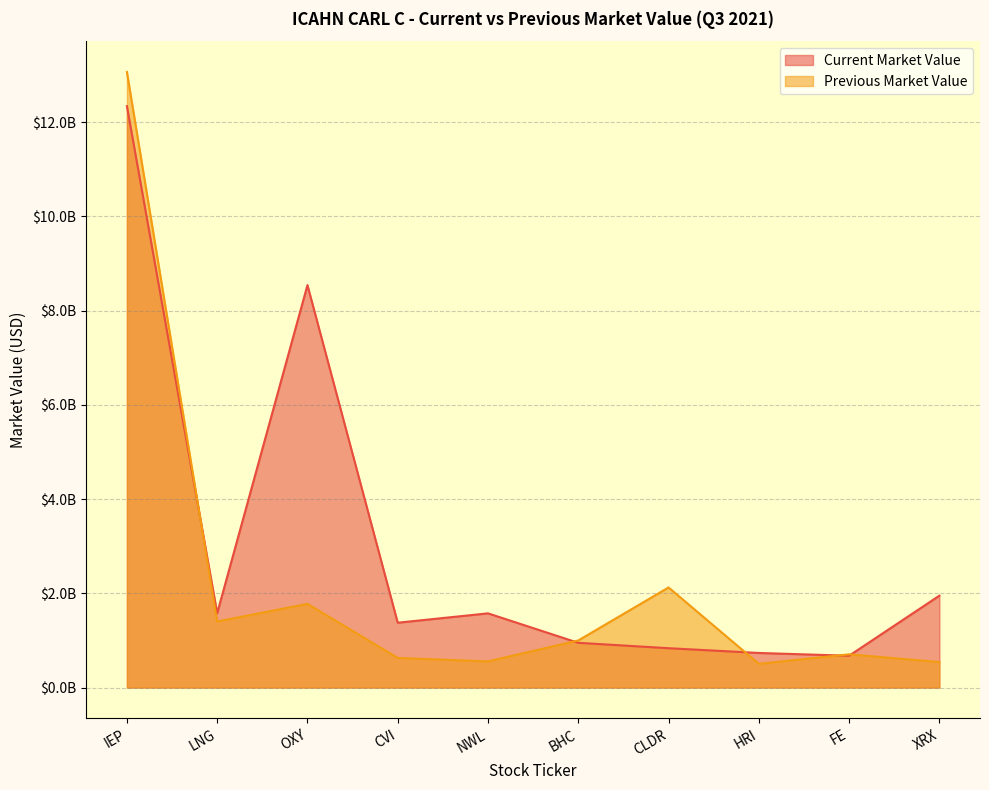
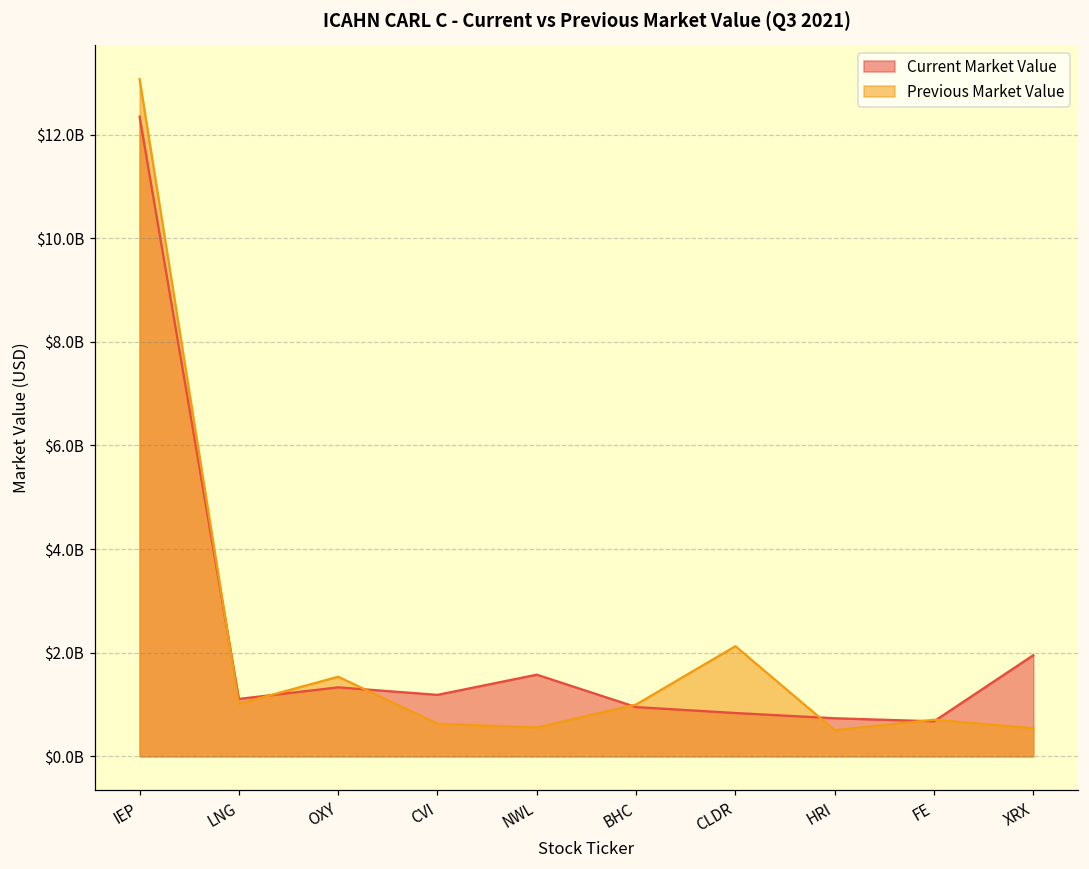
  {
    "Current Market Value": {
      "IEP": "$12300000000",
-     "LNG": "$1600000000",
-     "OXY": "$8500000000",
-     "CVI": "$1400000000",
+     "LNG": "$1100000000",
+     "OXY": "$1300000000",
+     "CVI": "$1200000000",
      "NWL": "$1600000000",
      "CLDR": "$800000000",
      "HRI": "$700000000",
      "XRX": "$2000000000"
    },
    "Previous Market Value": {
      "IEP": "$13100000000",
-     "LNG": "$1400000000",
-     "OXY": "$1800000000",
+     "LNG": "$1000000000",
+     "OXY": "$1500000000",
      "CVI": "$600000000",
      "NWL": "$600000000",
      "CLDR": "$2100000000",
      "HRI": "$500000000",
      "XRX": "$500000000"
    }
  }
